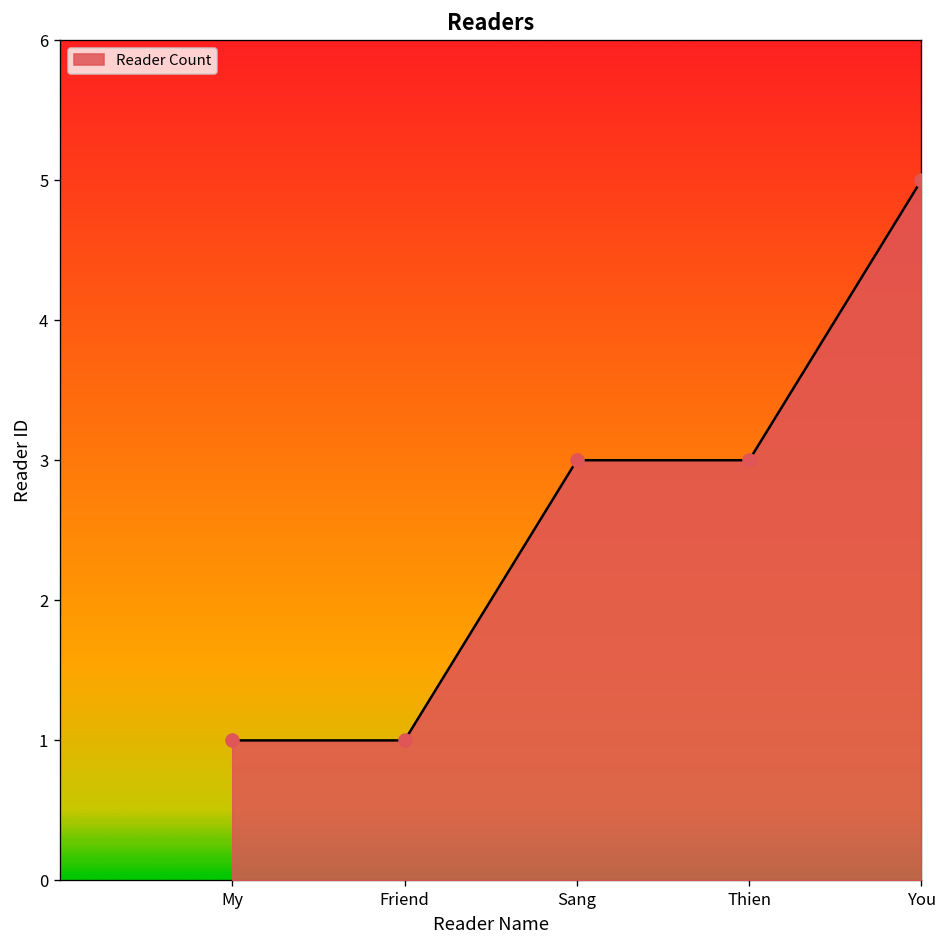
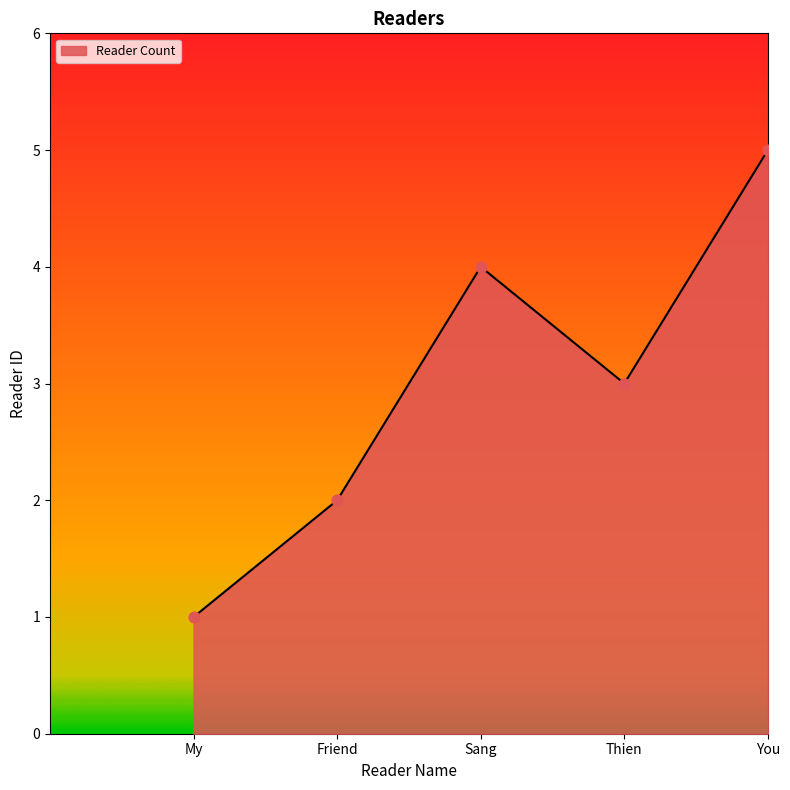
  {
    "My": 1,
-   "Friend": 1,
-   "Sang": 3,
+   "Friend": 2,
+   "Sang": 4,
    "Thien": 3,
    "You": 5
  }
